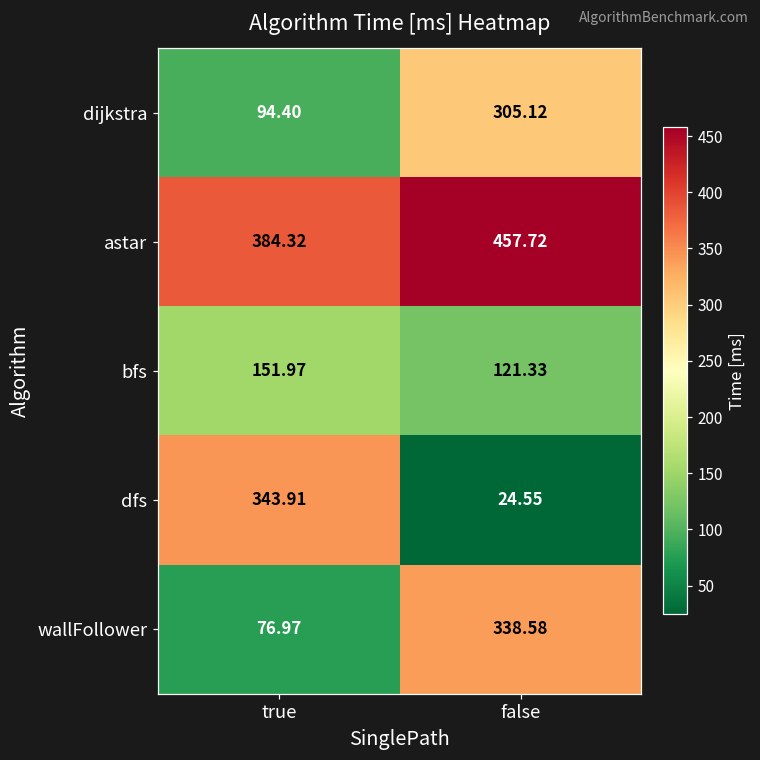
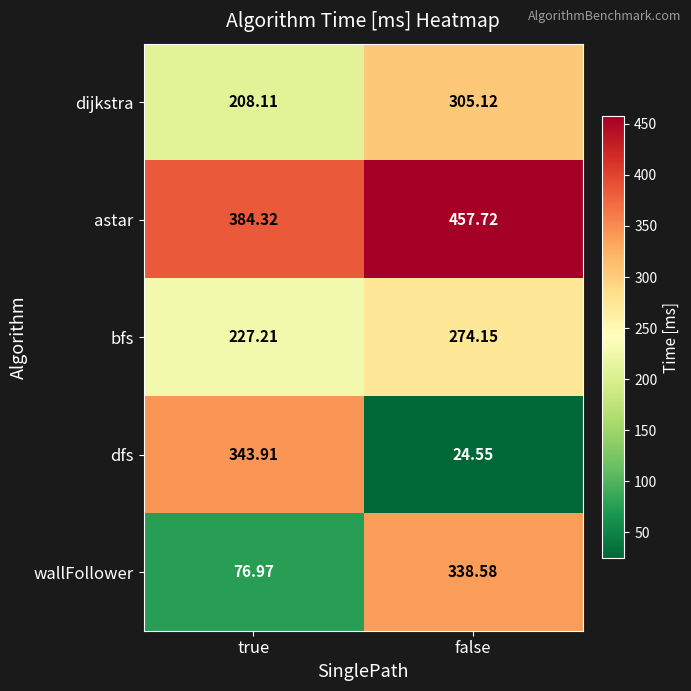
  {
    "dijkstra": {
-     "true": 94.40,
+     "true": 208.11,
      "false": 305.12
    },
    "astar": {
      "true": 384.32,
      "false": 457.72
    },
    "bfs": {
-     "true": 151.97,
-     "false": 121.33
+     "true": 227.21,
+     "false": 274.15
    },
    "dfs": {
      "true": 343.91,
      "false": 24.55
    },
    "wallFollower": {
      "true": 76.97,
      "false": 338.58
    }
  }
